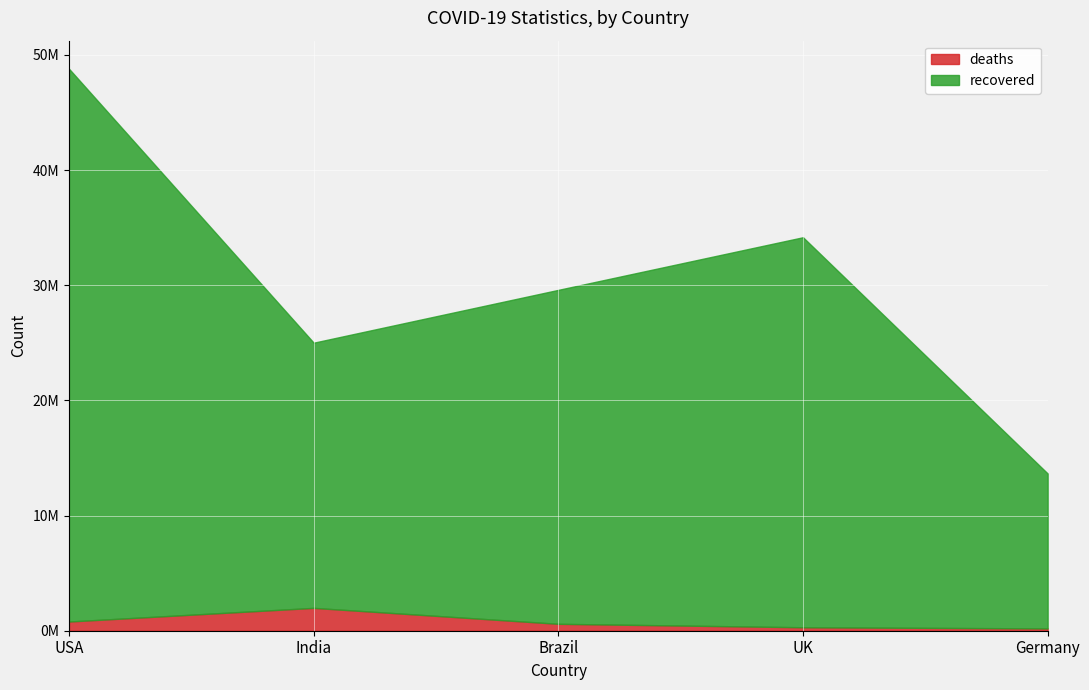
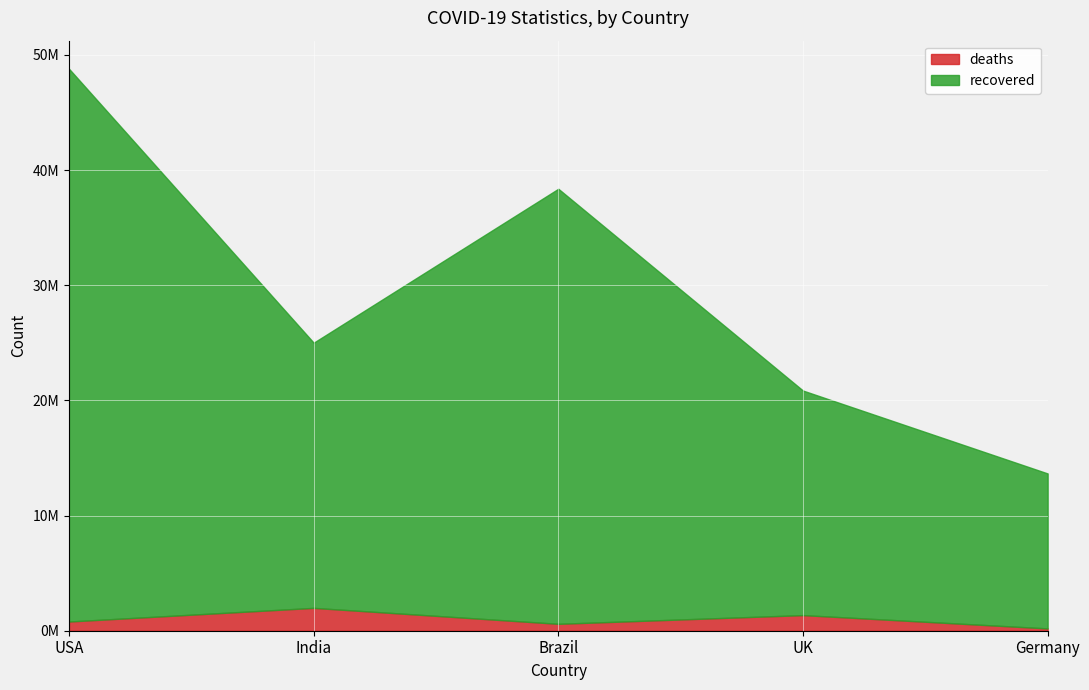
  {
    "deaths": {
      "USA": 800000,
      "India": 2000000,
      "Brazil": 600000,
-     "UK": 300000
+     "UK": 1400000
    },
    "recovered": {
      "USA": 48000000,
      "India": 23000000,
-     "Brazil": 29000000,
-     "UK": 33900000,
+     "Brazil": 37800000,
+     "UK": 19500000,
      "Germany": 13500000
    }
  }
